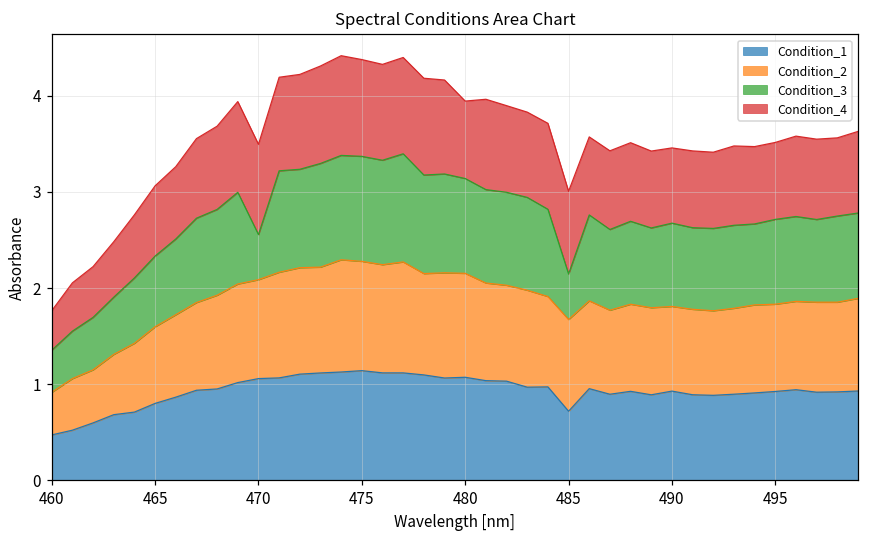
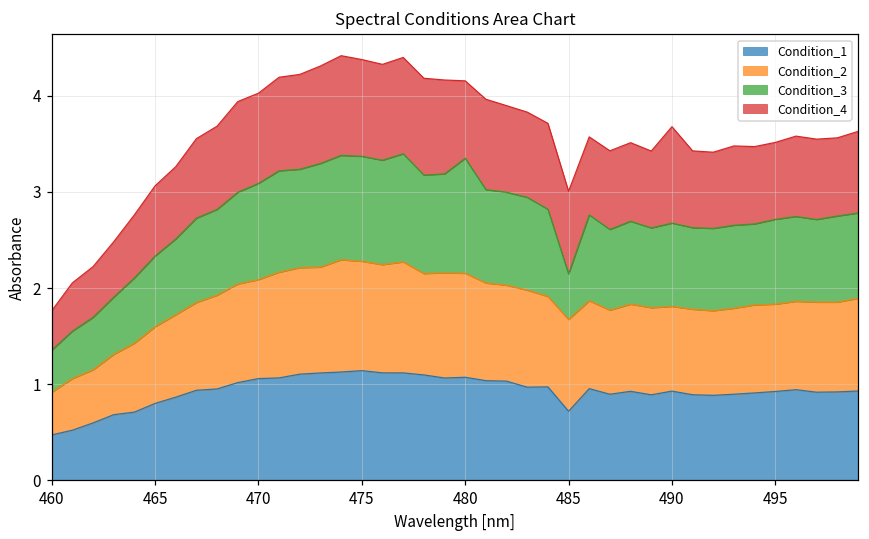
  {
    "Condition_1": {
      "460": 0.5,
      "465": 0.8,
      "470": 1.1,
      "475": 1.1,
      "480": 1.1,
      "485": 0.7,
      "490": 0.9,
      "495": 0.9
    },
    "Condition_2": {
      "460": 0.4,
      "465": 0.8,
      "470": 1.0,
      "475": 1.1,
      "480": 1.1,
      "485": 1.0,
      "490": 0.9,
      "495": 0.9
    },
    "Condition_3": {
      "460": 0.4,
      "465": 0.7,
-     "470": 0.5,
+     "470": 1.0,
      "475": 1.1,
-     "480": 1.0,
+     "480": 1.2,
      "485": 0.5,
      "490": 0.9,
      "495": 0.9
    },
    "Condition_4": {
      "460": 0.4,
      "465": 0.7,
      "470": 0.9,
      "475": 1.0,
      "480": 0.8,
      "485": 0.9,
-     "490": 0.8,
+     "490": 1.0,
      "495": 0.8
    }
  }
